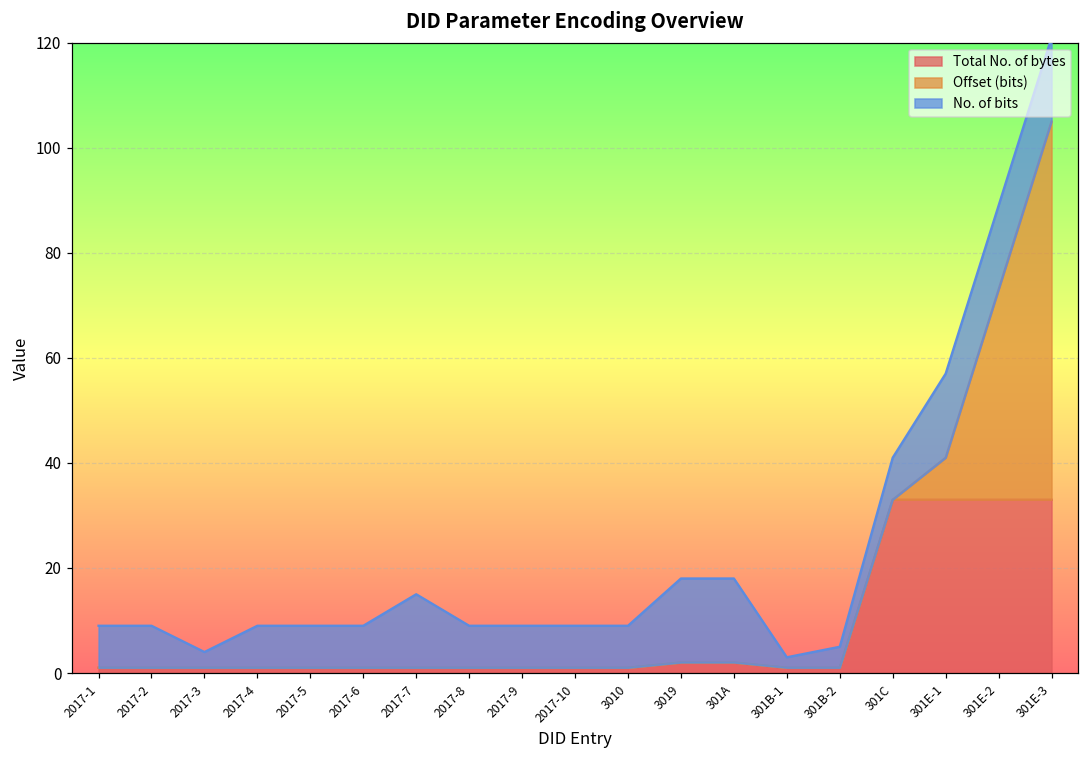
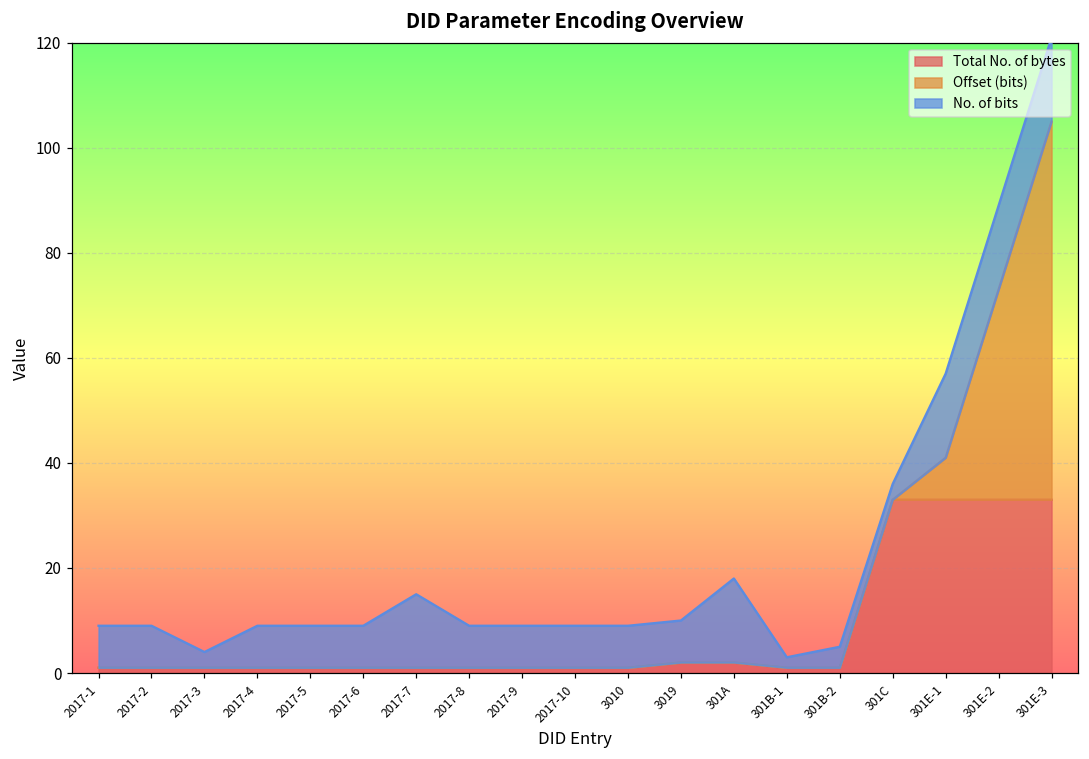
  {
    "No. of bits": {
      "2017-1": 8,
      "2017-2": 8,
      "2017-3": 3,
      "2017-4": 8,
      "2017-5": 8,
      "2017-6": 8,
      "2017-7": 14,
      "2017-8": 8,
      "2017-9": 8,
      "2017-10": 8,
      "3010": 8,
-     "3019": 16,
+     "3019": 8,
      "301A": 16,
      "301B-1": 2,
      "301B-2": 4,
-     "301C": 8,
+     "301C": 3,
      "301E-1": 16,
      "301E-2": 16
    }
  }
